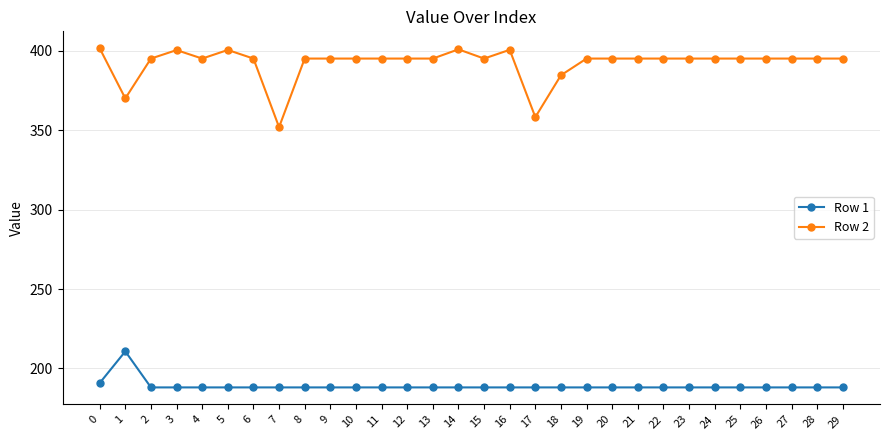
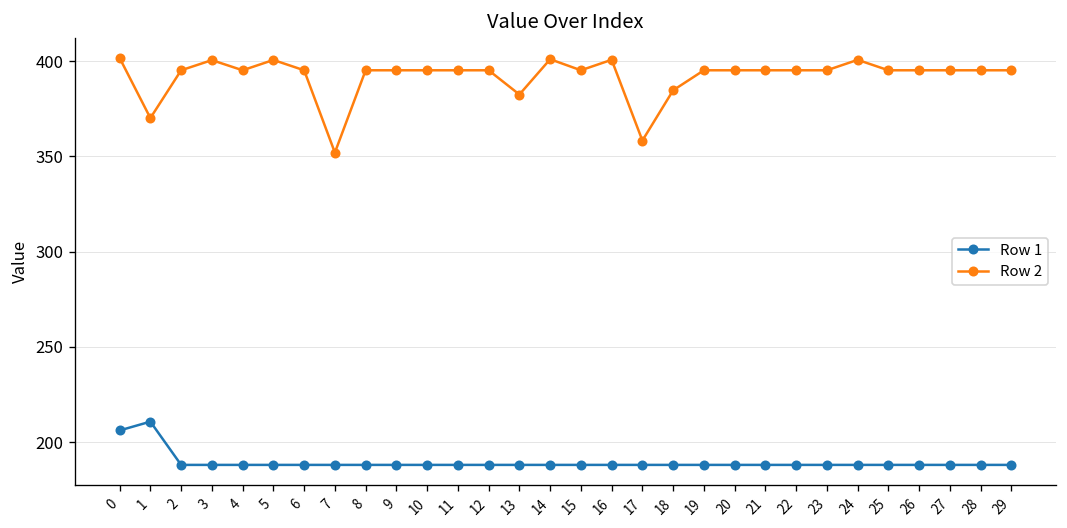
  {
    "Row 1": {
-     "0": 191,
+     "0": 206,
      "1": 211,
      "2": 188,
      "3": 188,
      "4": 188,
      "5": 188,
      "6": 188,
      "7": 188,
      "8": 188,
      "9": 188,
      "10": 188,
      "11": 188,
      "12": 188,
      "13": 188,
      "14": 188,
      "15": 188,
      "16": 188,
      "17": 188,
      "18": 188,
      "19": 188,
      "20": 188,
      "21": 188,
      "22": 188,
      "23": 188,
      "24": 188,
      "25": 188,
      "26": 188,
      "27": 188,
      "28": 188,
      "29": 188
    },
    "Row 2": {
      "0": 402,
      "1": 370,
      "2": 395,
      "3": 401,
      "4": 395,
      "5": 401,
      "6": 395,
      "7": 352,
      "8": 395,
      "9": 395,
      "10": 395,
      "11": 395,
      "12": 395,
-     "13": 395,
+     "13": 382,
      "14": 401,
      "15": 395,
      "16": 401,
      "17": 358,
      "18": 385,
      "19": 395,
      "20": 395,
      "21": 395,
      "22": 395,
      "23": 395,
-     "24": 395,
+     "24": 401,
      "25": 395,
      "26": 395,
      "27": 395,
      "28": 395,
      "29": 395
    }
  }
